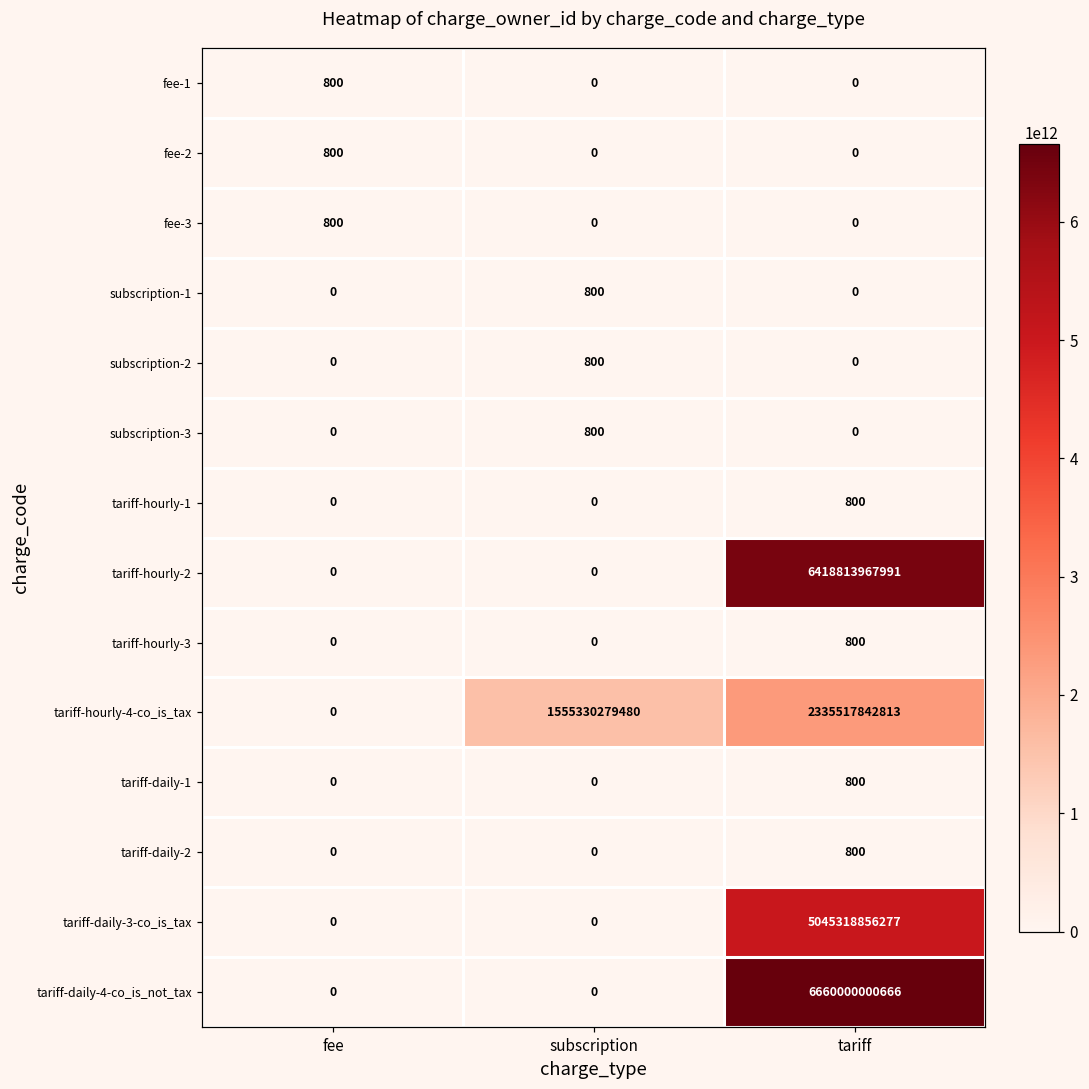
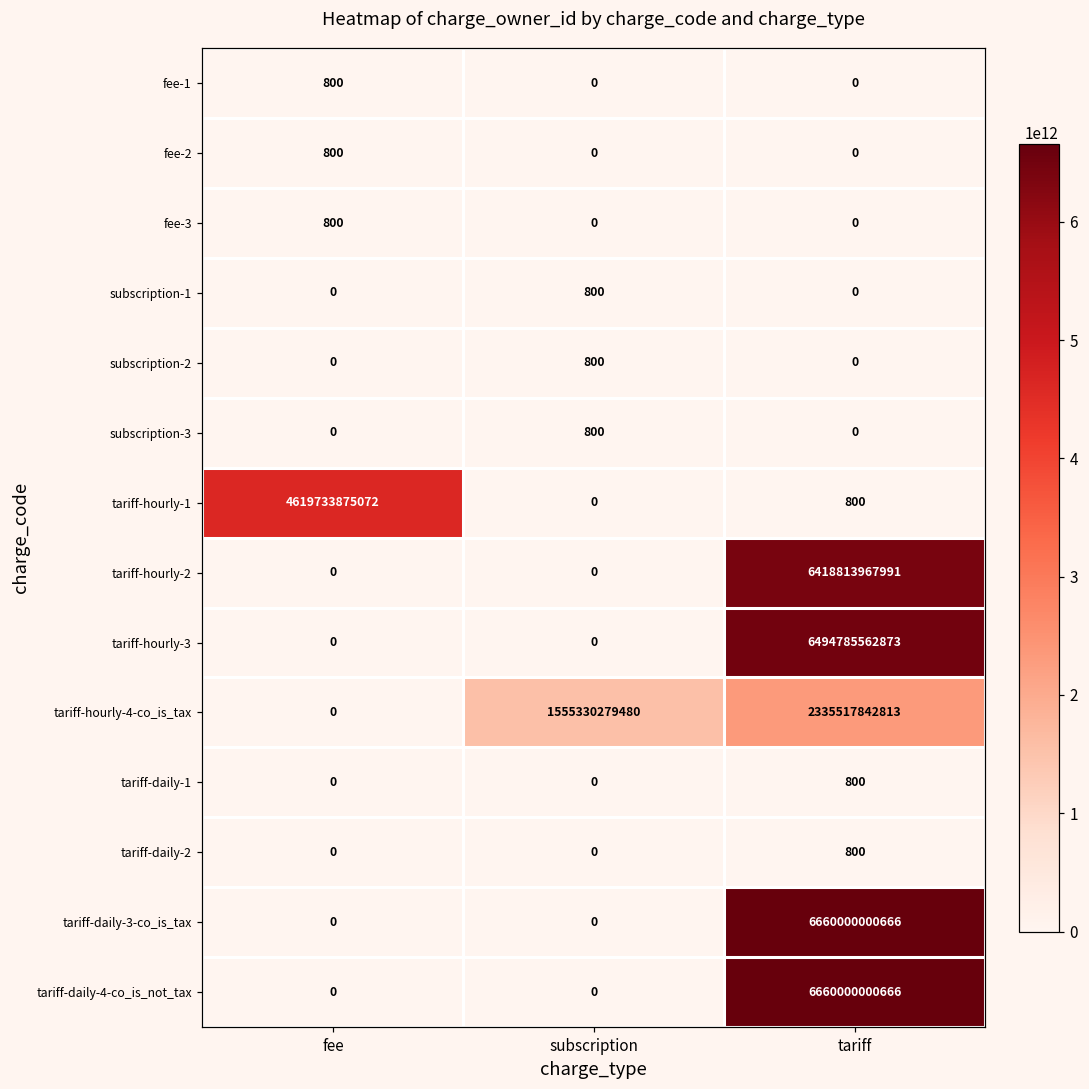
  {
    "fee-1": {
      "fee": 800,
      "subscription": 0,
      "tariff": 0
    },
    "fee-2": {
      "fee": 800,
      "subscription": 0,
      "tariff": 0
    },
    "fee-3": {
      "fee": 800,
      "subscription": 0,
      "tariff": 0
    },
    "subscription-1": {
      "fee": 0,
      "subscription": 800,
      "tariff": 0
    },
    "subscription-2": {
      "fee": 0,
      "subscription": 800,
      "tariff": 0
    },
    "subscription-3": {
      "fee": 0,
      "subscription": 800,
      "tariff": 0
    },
    "tariff-hourly-1": {
-     "fee": 0,
+     "fee": 4619733875072,
      "subscription": 0,
      "tariff": 800
    },
    "tariff-hourly-2": {
      "fee": 0,
      "subscription": 0,
      "tariff": 6418813967991
    },
    "tariff-hourly-3": {
      "fee": 0,
      "subscription": 0,
-     "tariff": 800
+     "tariff": 6494785562873
    },
    "tariff-hourly-4-co_is_tax": {
      "fee": 0,
      "subscription": 1555330279480,
      "tariff": 2335517842813
    },
    "tariff-daily-1": {
      "fee": 0,
      "subscription": 0,
      "tariff": 800
    },
    "tariff-daily-2": {
      "fee": 0,
      "subscription": 0,
      "tariff": 800
    },
    "tariff-daily-3-co_is_tax": {
      "fee": 0,
      "subscription": 0,
-     "tariff": 5045318856277
+     "tariff": 6660000000666
    },
    "tariff-daily-4-co_is_not_tax": {
      "fee": 0,
      "subscription": 0,
      "tariff": 6660000000666
    }
  }
